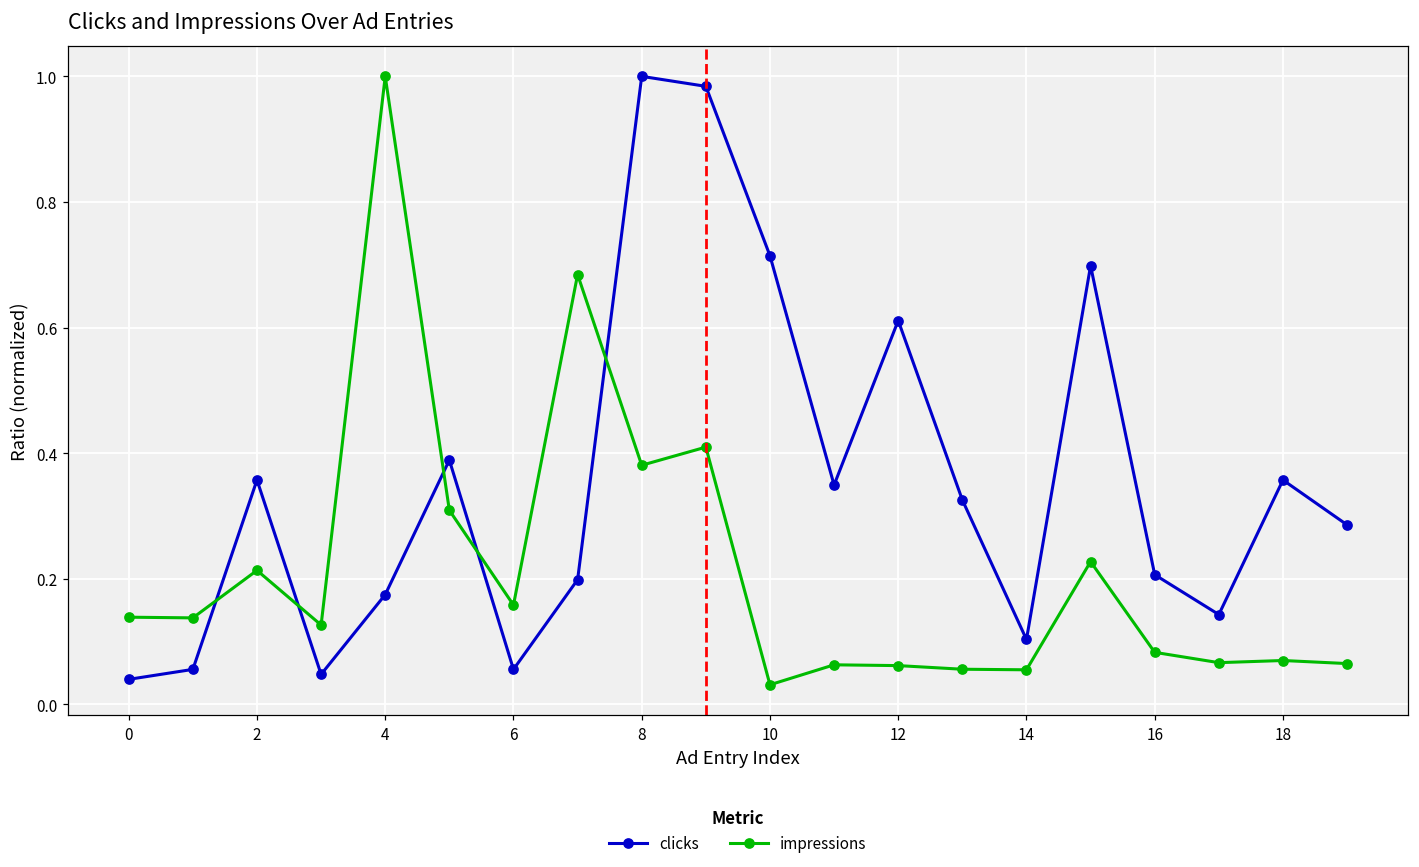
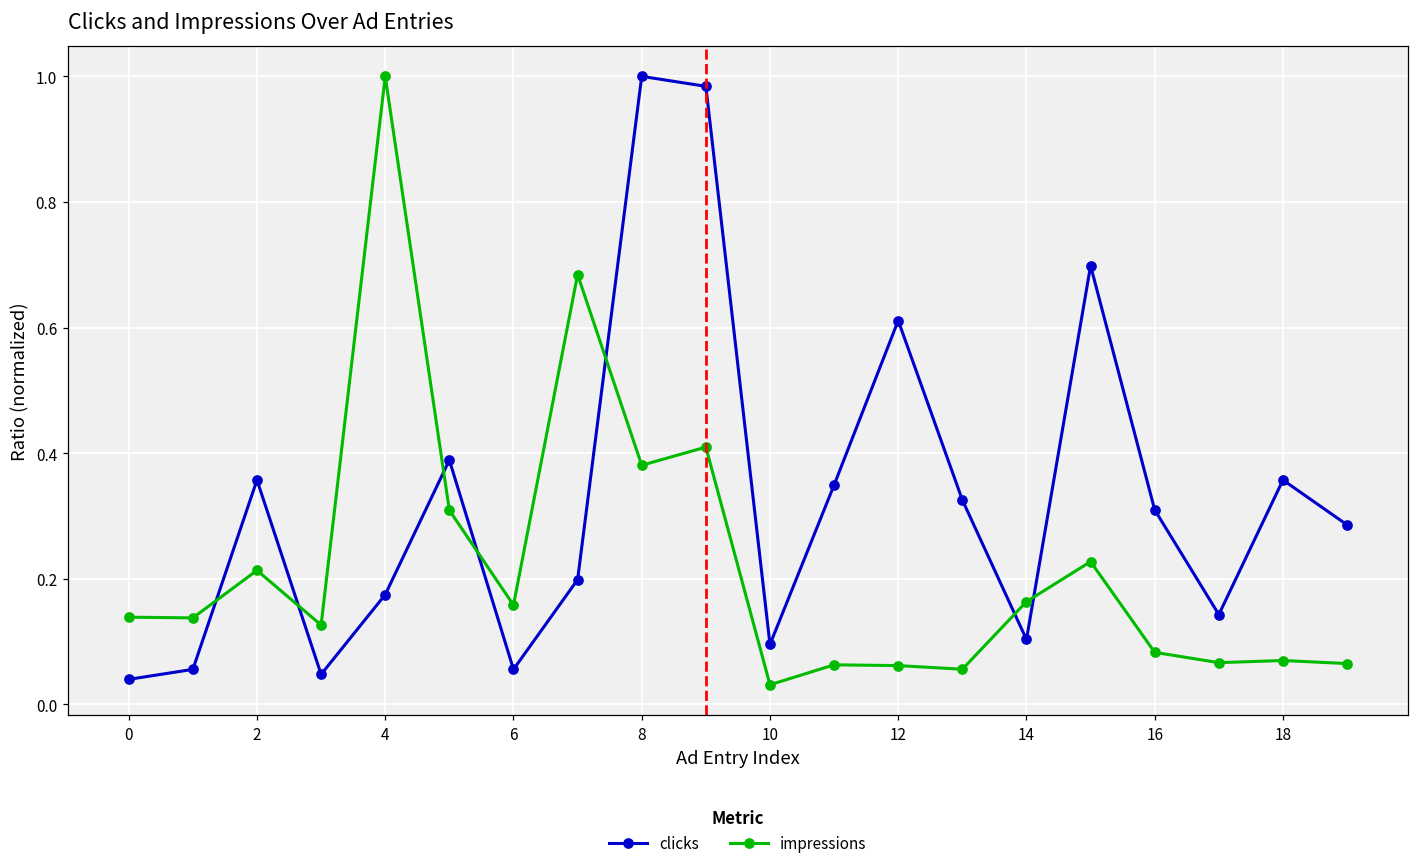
  {
    "clicks": {
      "0": 0.04,
      "2": 0.36,
      "4": 0.17,
      "6": 0.06,
      "8": 1.00,
-     "10": 0.71,
+     "10": 0.10,
      "12": 0.61,
      "14": 0.10,
-     "16": 0.21,
+     "16": 0.31,
      "18": 0.36
    },
    "impressions": {
      "0": 0.14,
      "2": 0.21,
      "4": 1.00,
      "6": 0.16,
      "8": 0.38,
      "10": 0.03,
      "12": 0.06,
-     "14": 0.05,
+     "14": 0.16,
      "16": 0.08,
      "18": 0.07
    }
  }
